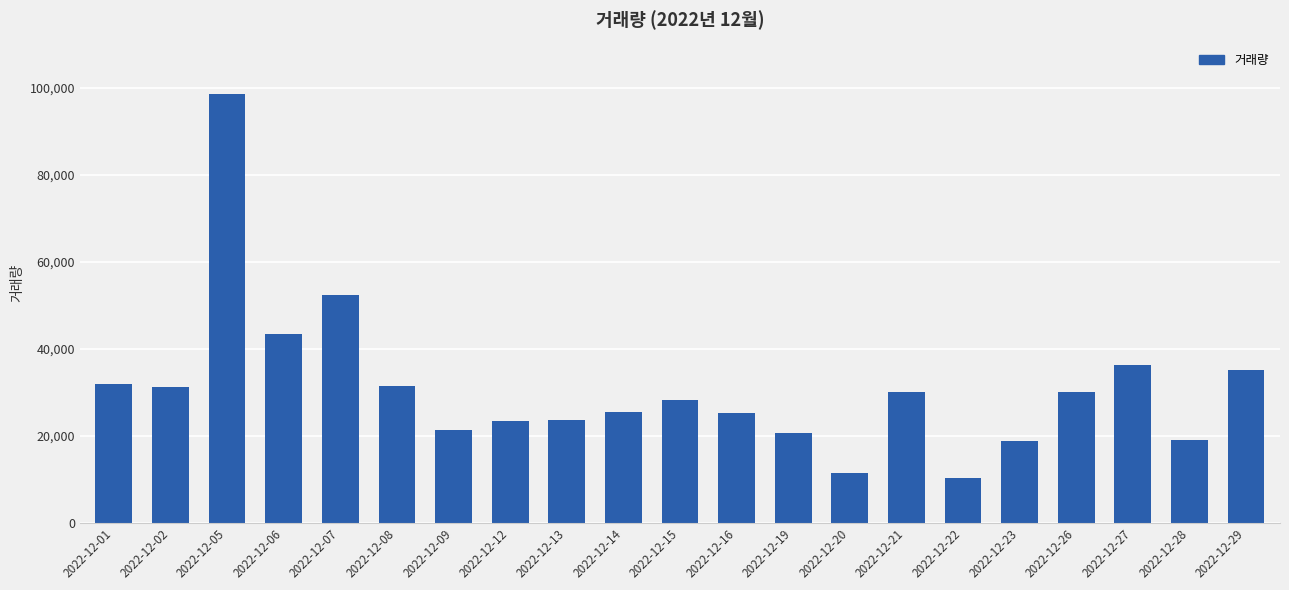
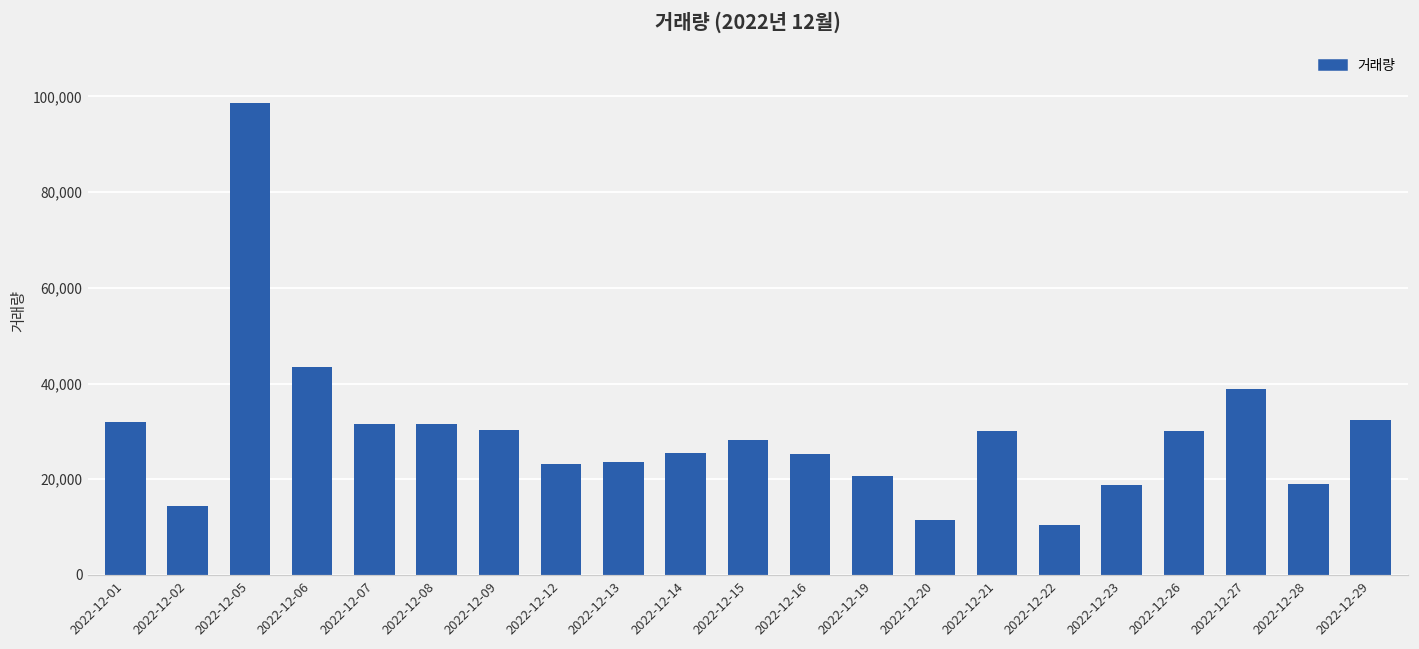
  {
    "2022-12-01": "32,000",
-   "2022-12-02": "31,000",
+   "2022-12-02": "14,000",
    "2022-12-05": "99,000",
    "2022-12-06": "43,000",
-   "2022-12-07": "52,000",
+   "2022-12-07": "31,000",
    "2022-12-08": "31,000",
-   "2022-12-09": "21,000",
+   "2022-12-09": "30,000",
    "2022-12-12": "23,000",
    "2022-12-13": "24,000",
    "2022-12-14": "25,000",
    "2022-12-15": "28,000",
    "2022-12-16": "25,000",
    "2022-12-19": "21,000",
    "2022-12-20": "11,000",
    "2022-12-21": "30,000",
    "2022-12-22": "10,000",
    "2022-12-23": "19,000",
    "2022-12-26": "30,000",
-   "2022-12-27": "36,000",
+   "2022-12-27": "39,000",
    "2022-12-28": "19,000",
-   "2022-12-29": "35,000"
+   "2022-12-29": "32,000"
  }
